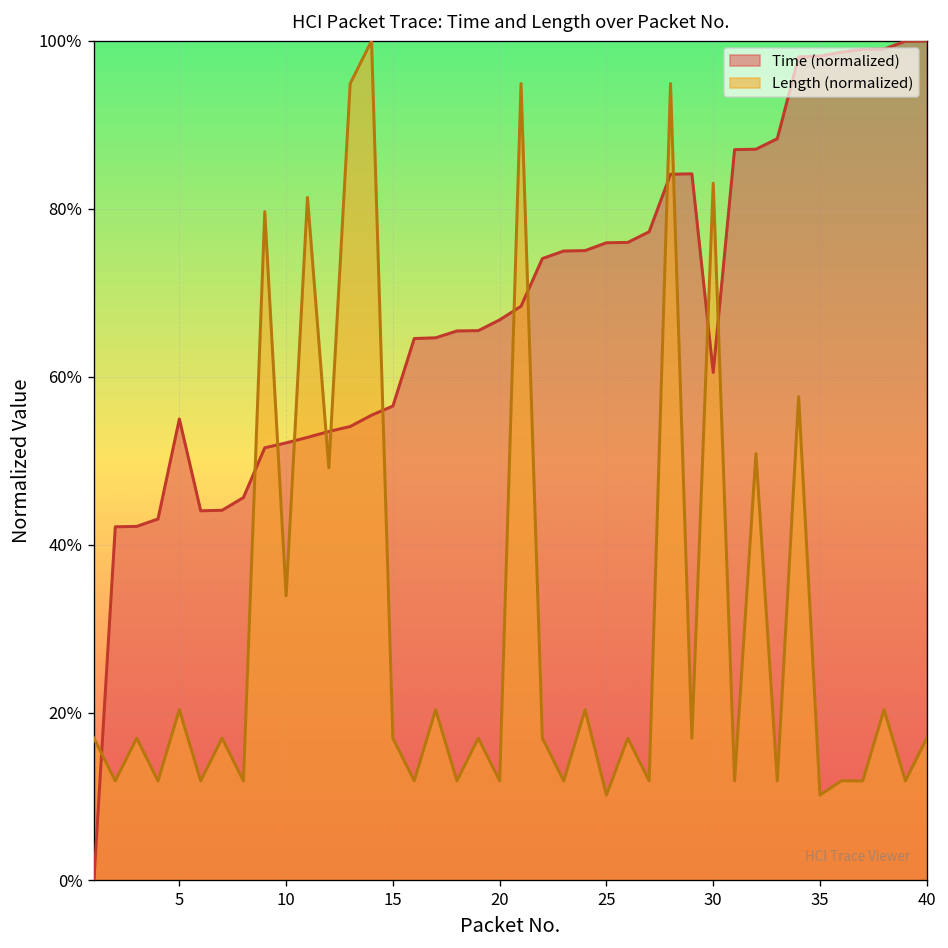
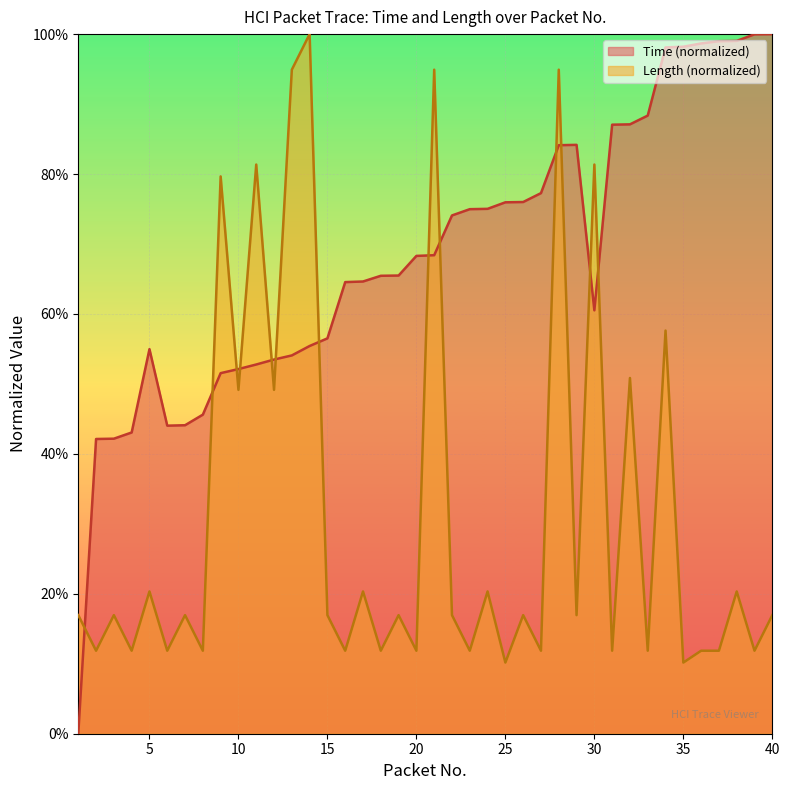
  {
    "Time (normalized)": {
      "5": "55%",
      "10": "52%",
      "15": "57%",
-     "20": "67%",
+     "20": "68%",
      "25": "76%",
      "30": "61%",
      "40": "100%"
    },
    "Length (normalized)": {
      "5": "20%",
-     "10": "34%",
+     "10": "49%",
      "15": "17%",
      "20": "12%",
      "25": "10%",
-     "30": "83%",
+     "30": "81%",
      "35": "10%",
      "40": "17%"
    }
  }
